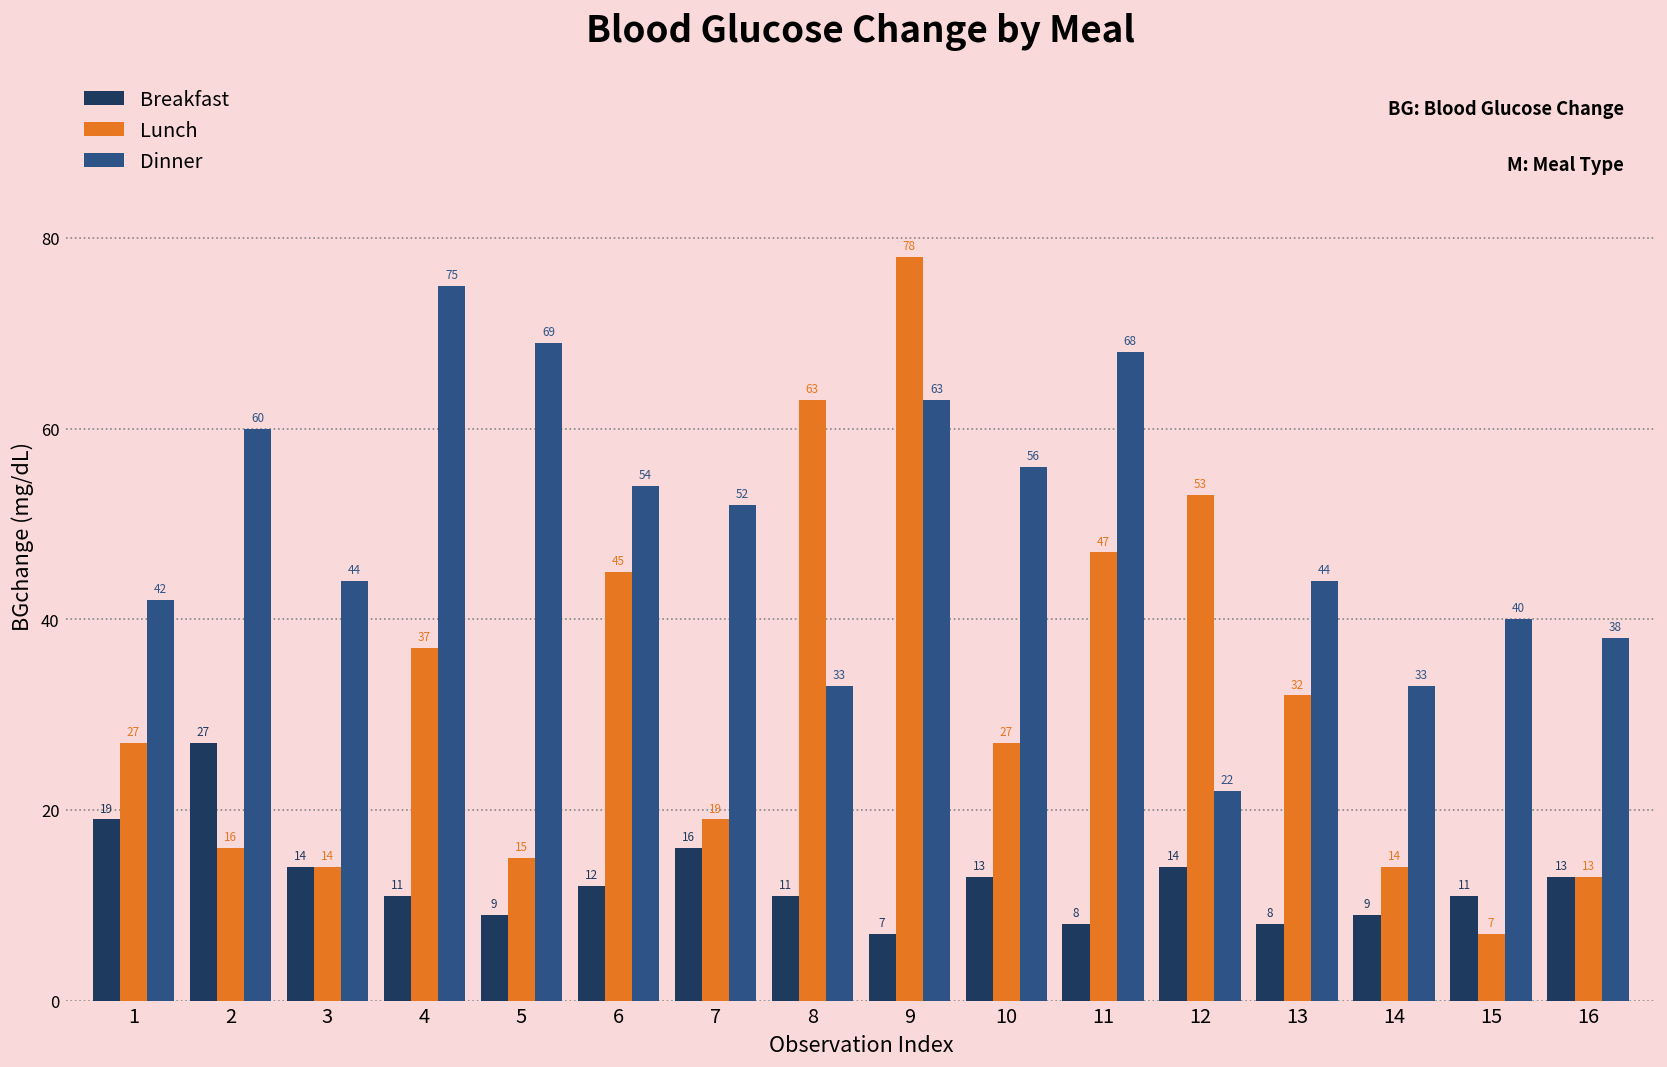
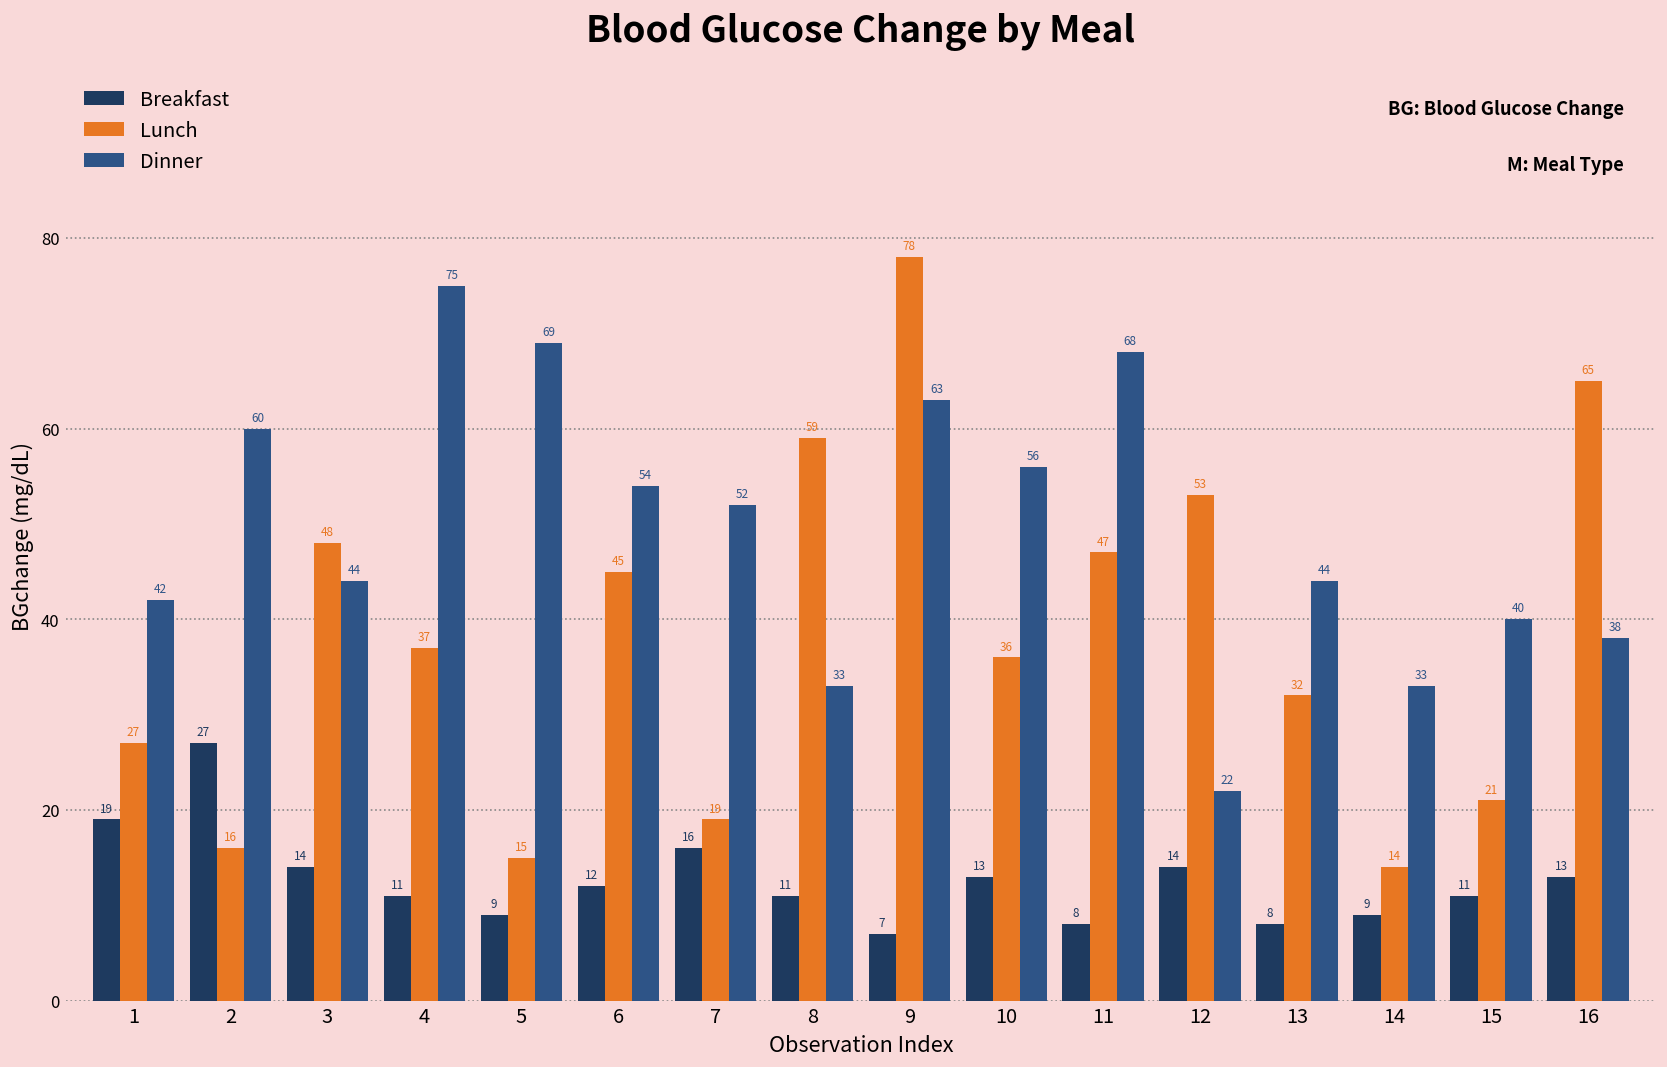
  {
    "Lunch": {
      "1": 27,
      "2": 16,
-     "3": 14,
+     "3": 48,
      "4": 37,
      "5": 15,
      "6": 45,
      "7": 19,
-     "8": 63,
+     "8": 59,
      "9": 78,
-     "10": 27,
+     "10": 36,
      "11": 47,
      "12": 53,
      "13": 32,
      "14": 14,
-     "15": 7,
-     "16": 13
+     "15": 21,
+     "16": 65
    }
  }
